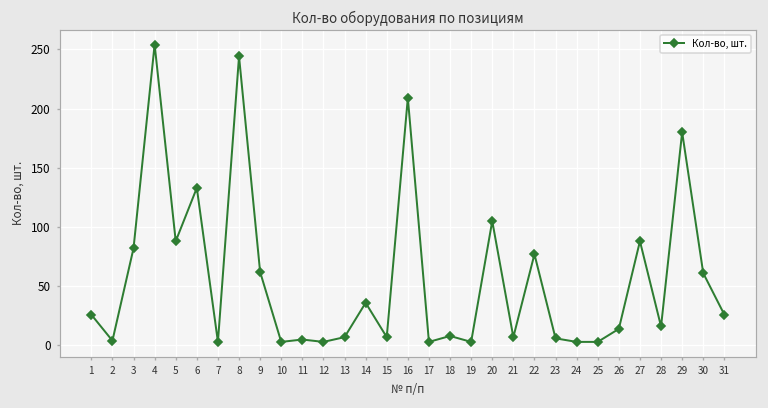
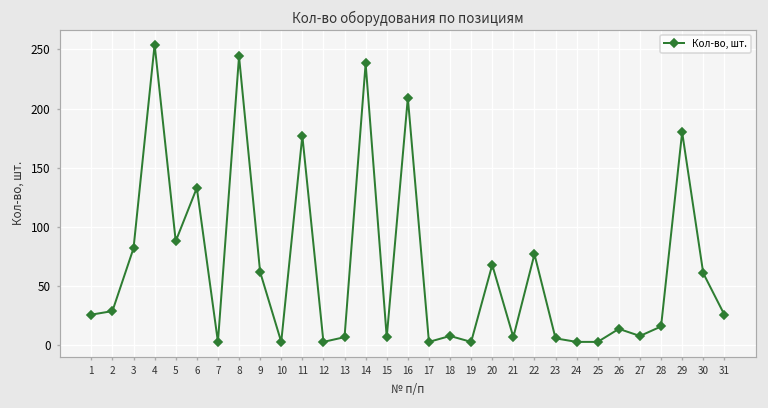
  {
    "1": 30,
-   "2": 0,
+   "2": 30,
    "3": 80,
    "4": 250,
    "5": 90,
    "6": 130,
    "7": 0,
    "8": 240,
    "9": 60,
    "10": 0,
-   "11": 10,
+   "11": 180,
    "12": 0,
    "13": 10,
-   "14": 40,
+   "14": 240,
    "15": 10,
    "16": 210,
    "17": 0,
    "18": 10,
    "19": 0,
-   "20": 110,
+   "20": 70,
    "21": 10,
    "22": 80,
    "23": 10,
    "24": 0,
    "25": 0,
    "26": 10,
-   "27": 90,
+   "27": 10,
    "28": 20,
    "29": 180,
    "30": 60,
    "31": 30
  }
